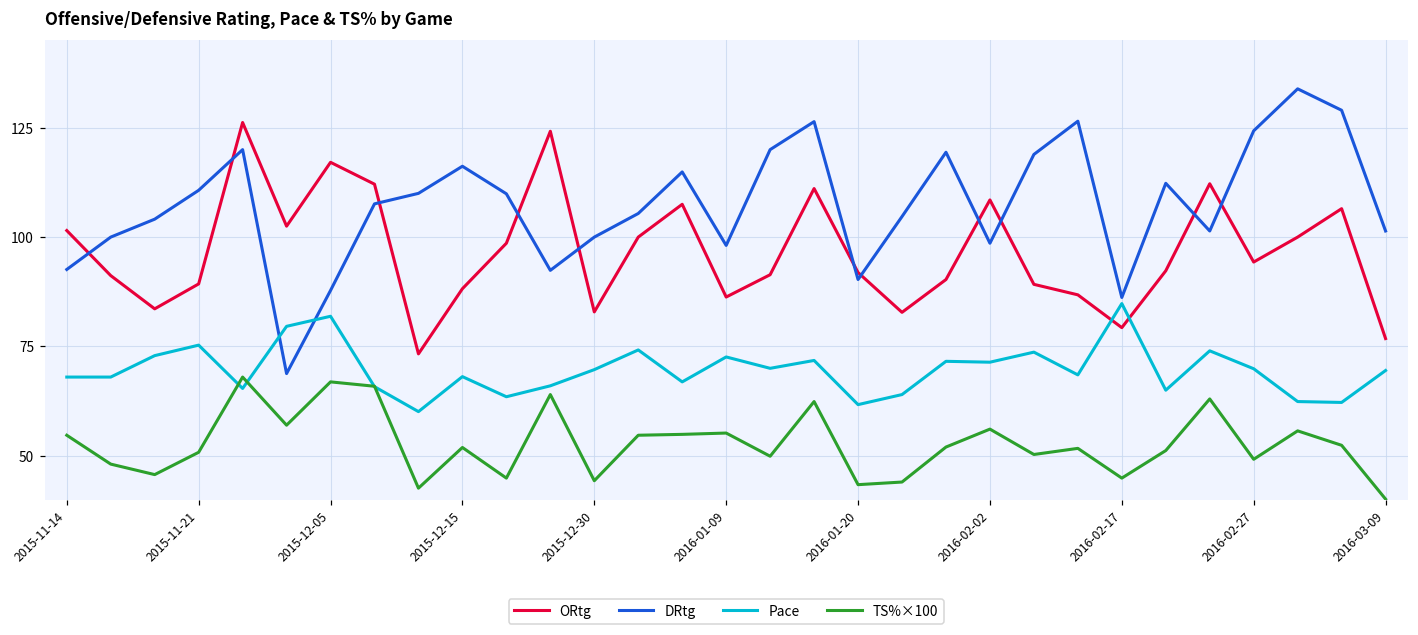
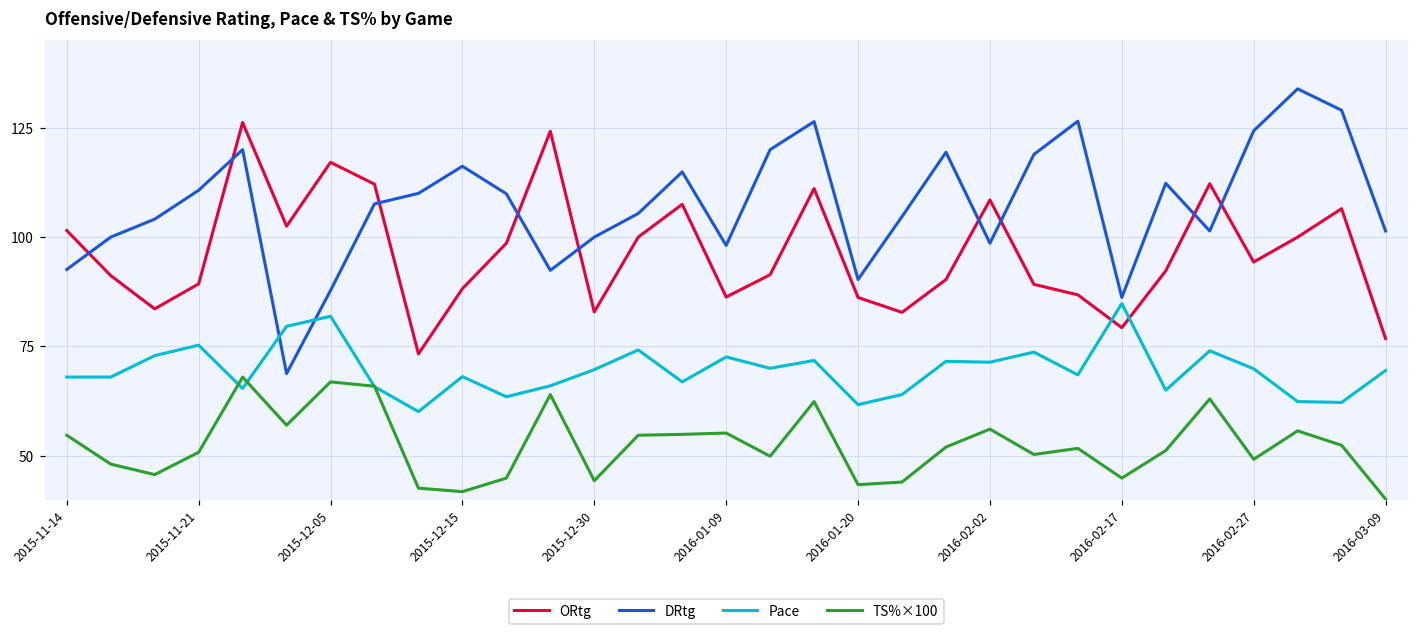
  {
    "ORtg": {
      "2015-11-14": 102,
      "2015-11-21": 89,
      "2015-12-05": 117,
      "2015-12-15": 88,
      "2015-12-30": 83,
      "2016-01-09": 86,
-     "2016-01-20": 92,
+     "2016-01-20": 86,
      "2016-02-02": 109,
      "2016-02-17": 79,
      "2016-02-27": 94,
      "2016-03-09": 77
    },
    "DRtg": {
      "2015-11-14": 93,
      "2015-11-21": 111,
      "2015-12-05": 88,
      "2015-12-15": 116,
      "2015-12-30": 100,
      "2016-01-09": 98,
      "2016-01-20": 90,
      "2016-02-02": 99,
      "2016-02-17": 86,
      "2016-02-27": 124,
      "2016-03-09": 101
    },
    "Pace": {
      "2015-11-14": 68,
      "2015-11-21": 75,
      "2015-12-05": 82,
      "2015-12-15": 68,
      "2015-12-30": 70,
      "2016-01-09": 73,
      "2016-01-20": 62,
      "2016-02-02": 71,
      "2016-02-17": 85,
      "2016-02-27": 70,
      "2016-03-09": 70
    },
    "TS%×100": {
      "2015-11-14": 55,
      "2015-11-21": 51,
      "2015-12-05": 67,
-     "2015-12-15": 52,
+     "2015-12-15": 42,
      "2015-12-30": 44,
      "2016-01-09": 55,
      "2016-01-20": 43,
      "2016-02-02": 56,
      "2016-02-17": 45,
      "2016-02-27": 49,
      "2016-03-09": 40
    }
  }
